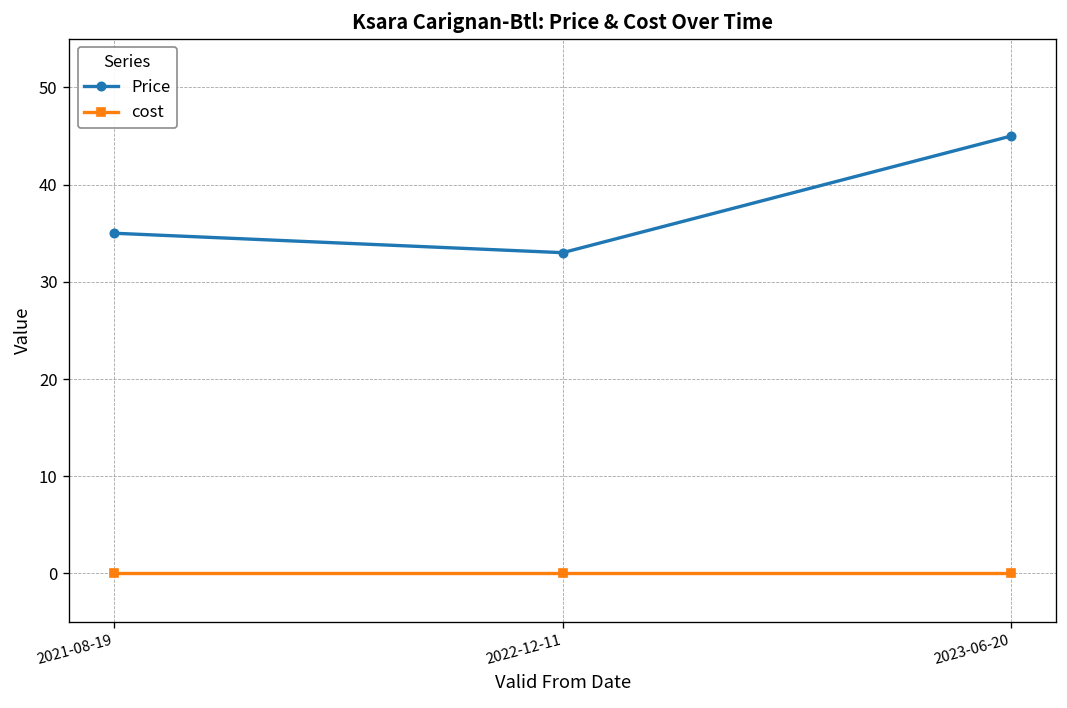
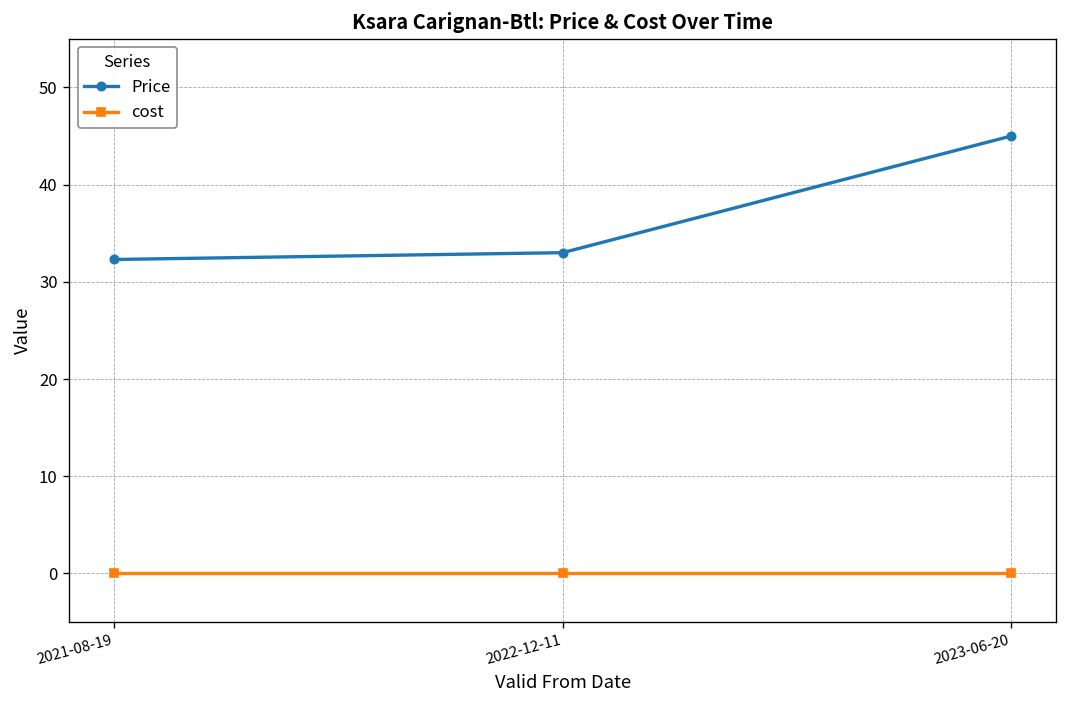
  {
    "Price": {
-     "2021-08-19": 35,
+     "2021-08-19": 32,
      "2022-12-11": 33,
      "2023-06-20": 45
    },
    "cost": {
      "2021-08-19": 0,
      "2022-12-11": 0,
      "2023-06-20": 0
    }
  }
